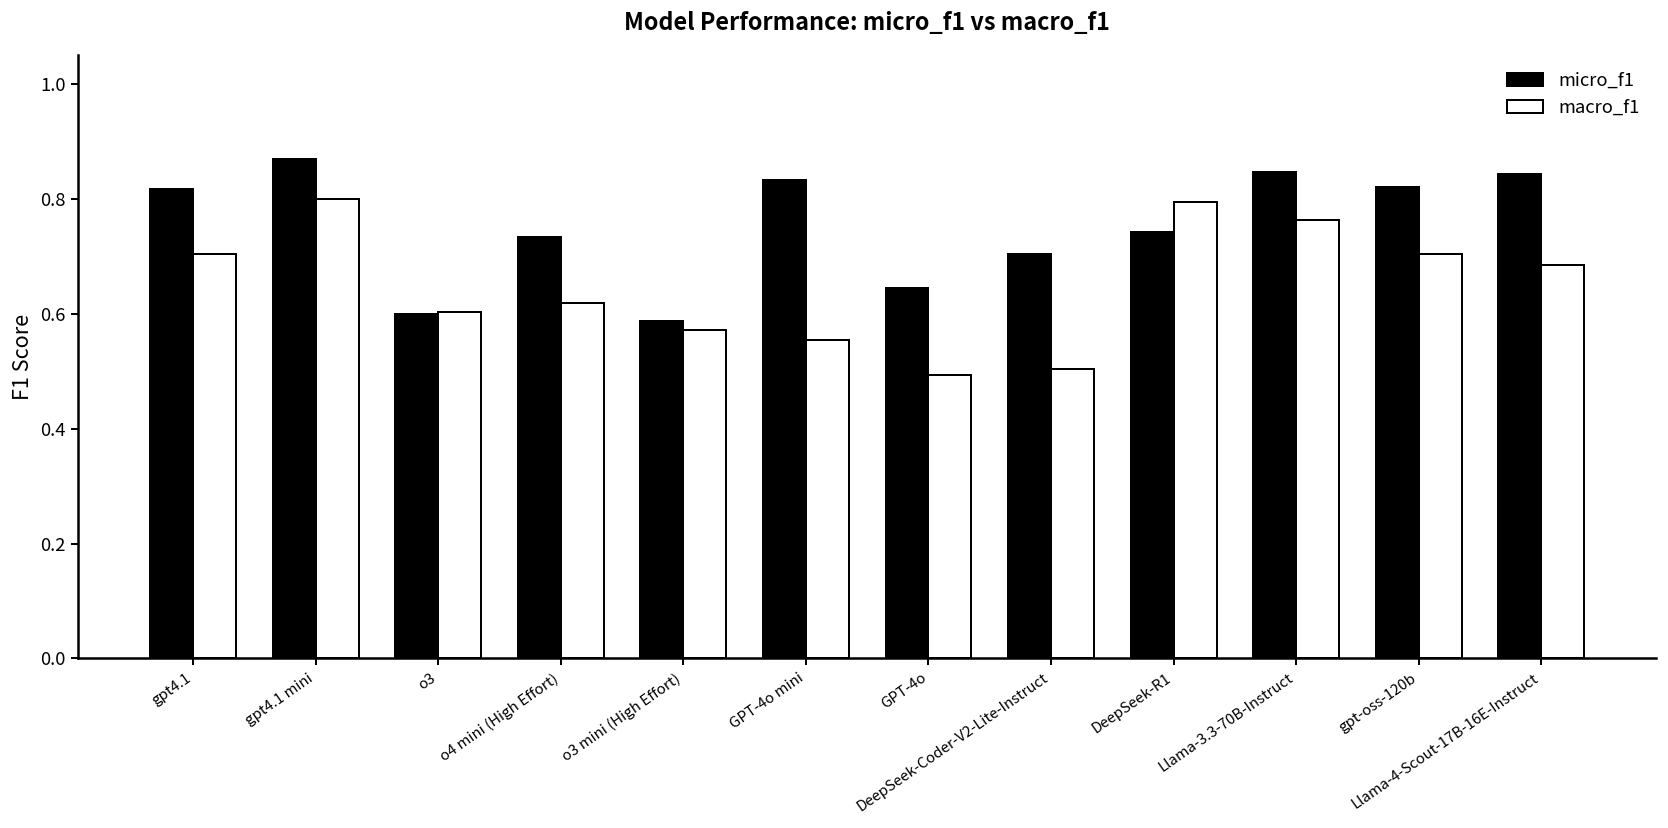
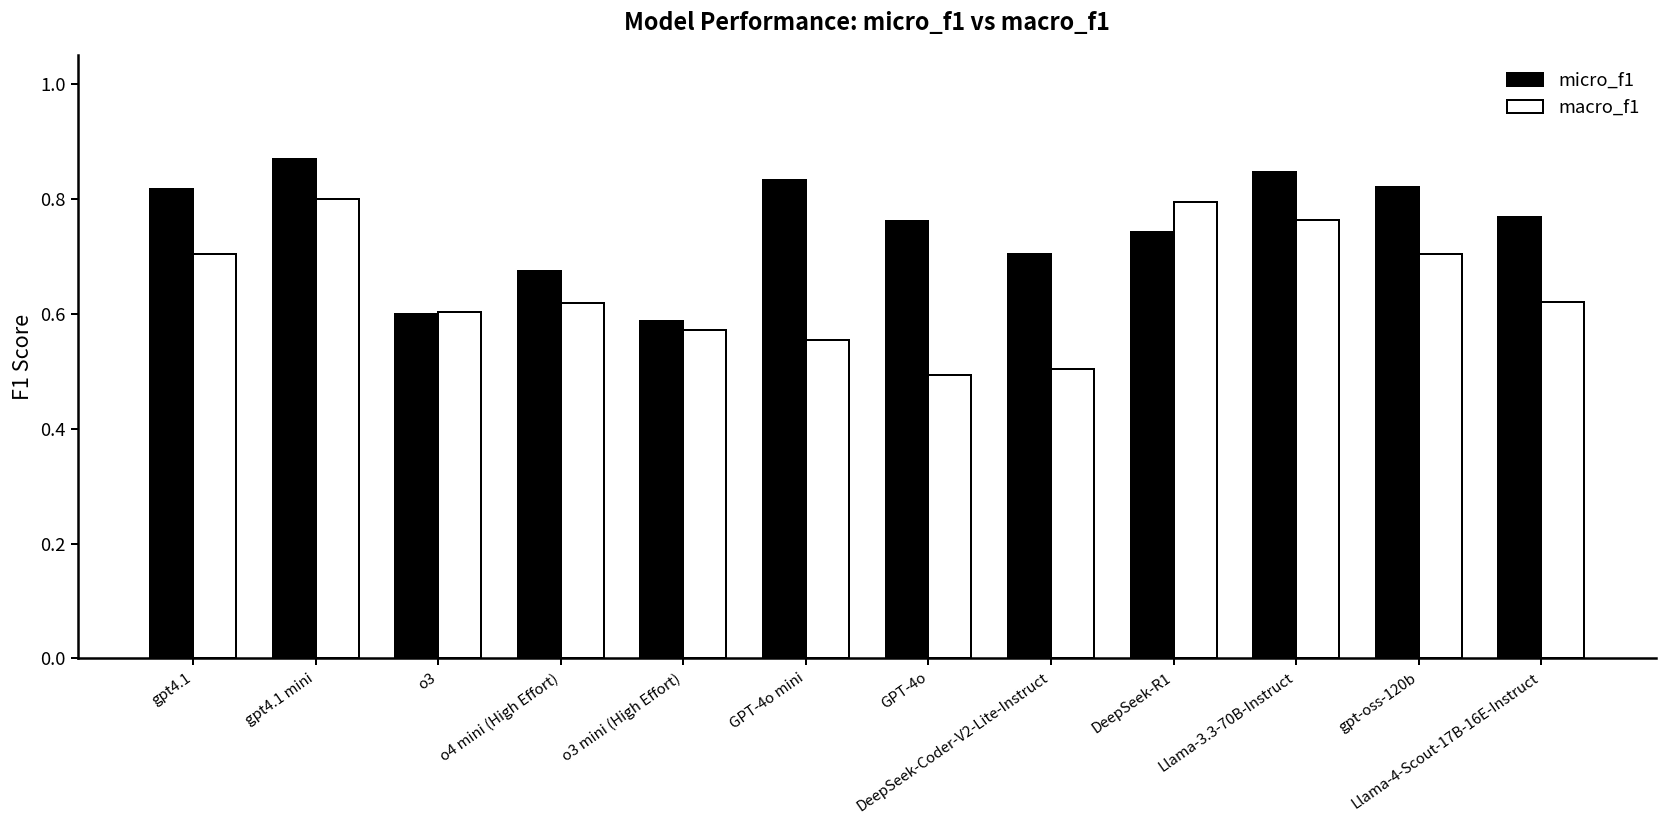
  {
    "micro_f1": {
      "gpt4.1": 0.82,
      "gpt4.1 mini": 0.87,
      "o3": 0.60,
-     "o4 mini (High Effort)": 0.73,
+     "o4 mini (High Effort)": 0.67,
      "o3 mini (High Effort)": 0.59,
      "GPT-4o mini": 0.83,
-     "GPT-4o": 0.64,
+     "GPT-4o": 0.76,
      "DeepSeek-Coder-V2-Lite-Instruct": 0.70,
      "DeepSeek-R1": 0.74,
      "Llama-3.3-70B-Instruct": 0.85,
      "gpt-oss-120b": 0.82,
-     "Llama-4-Scout-17B-16E-Instruct": 0.84
+     "Llama-4-Scout-17B-16E-Instruct": 0.77
    },
    "macro_f1": {
      "gpt4.1": 0.70,
      "gpt4.1 mini": 0.80,
      "o3": 0.60,
      "o4 mini (High Effort)": 0.62,
      "o3 mini (High Effort)": 0.57,
      "GPT-4o mini": 0.55,
      "GPT-4o": 0.49,
      "DeepSeek-Coder-V2-Lite-Instruct": 0.50,
      "DeepSeek-R1": 0.79,
      "Llama-3.3-70B-Instruct": 0.76,
      "gpt-oss-120b": 0.70,
-     "Llama-4-Scout-17B-16E-Instruct": 0.68
+     "Llama-4-Scout-17B-16E-Instruct": 0.62
    }
  }
